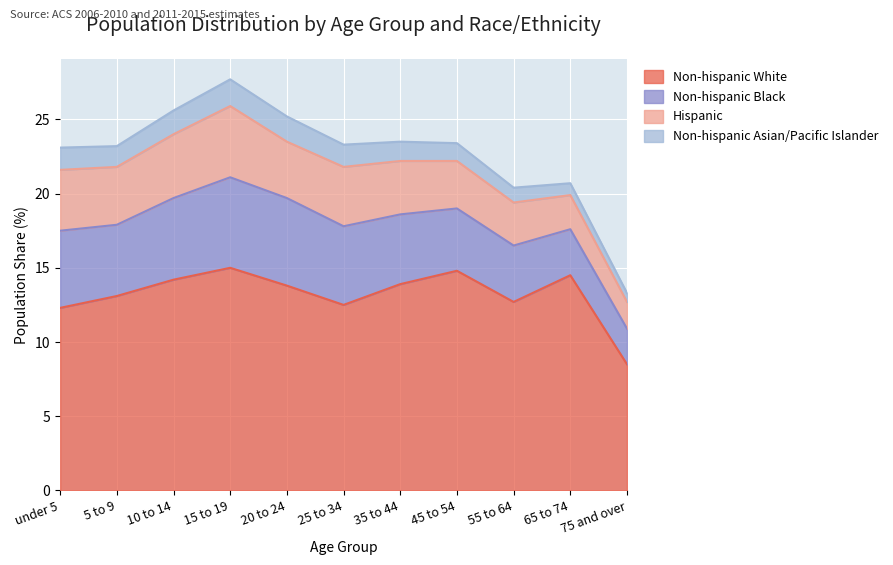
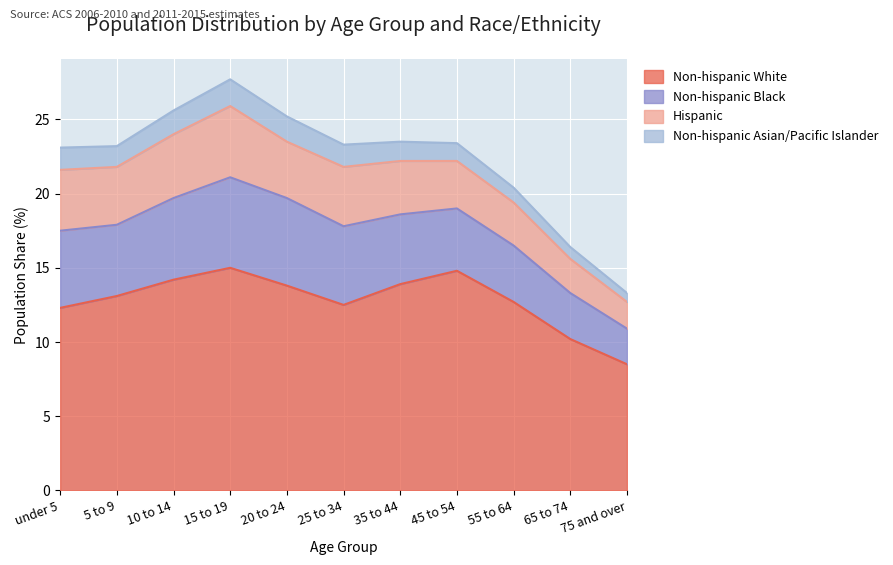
  {
    "Non-hispanic White": {
      "under 5": 12.3,
      "5 to 9": 13.1,
      "10 to 14": 14.2,
      "15 to 19": 15.0,
      "20 to 24": 13.8,
      "25 to 34": 12.5,
      "35 to 44": 13.9,
      "45 to 54": 14.8,
      "55 to 64": 12.7,
-     "65 to 74": 14.5,
+     "65 to 74": 10.2,
      "75 and over": 8.5
    },
    "Hispanic": {
      "under 5": 4.1,
      "5 to 9": 3.9,
      "10 to 14": 4.3,
      "15 to 19": 4.8,
      "20 to 24": 3.8,
      "25 to 34": 4.0,
      "35 to 44": 3.6,
      "45 to 54": 3.2,
      "55 to 64": 2.9,
      "65 to 74": 2.3,
      "75 and over": 1.8
    }
  }
